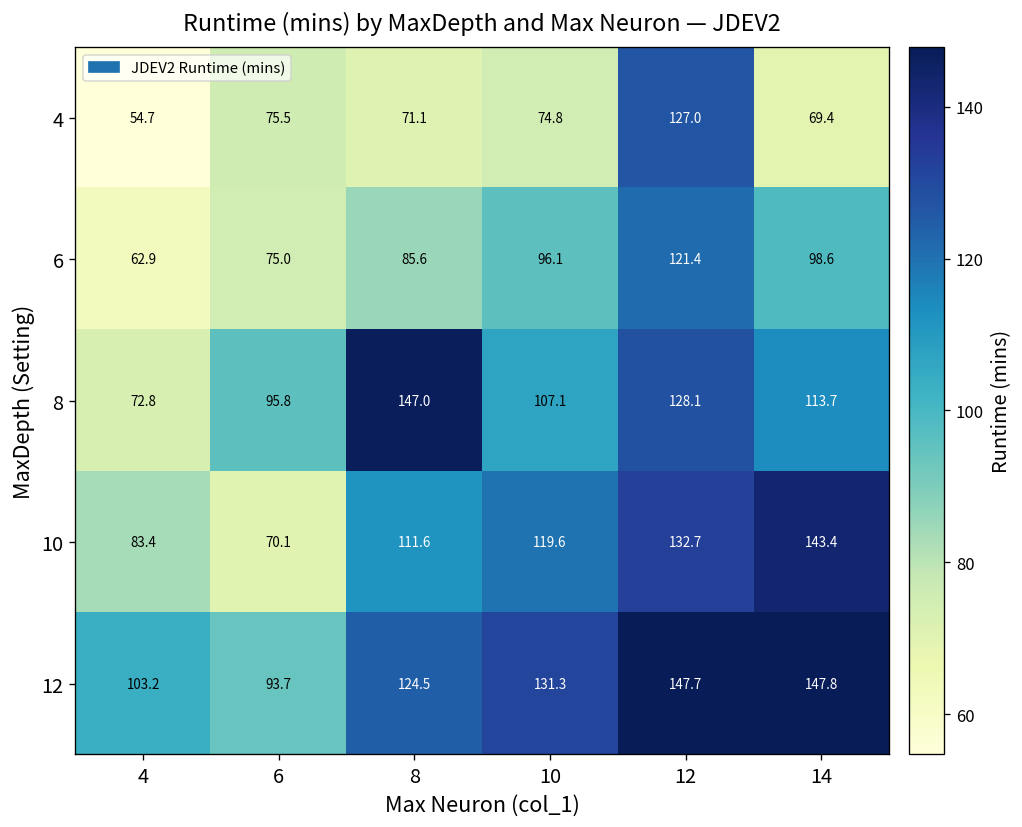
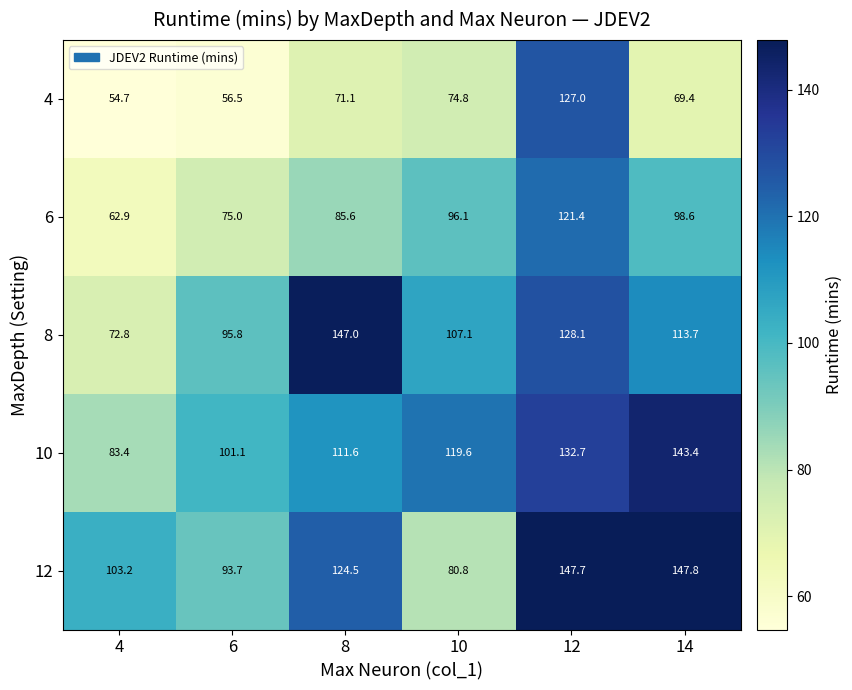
  {
    "4": {
      "4": 54.7,
-     "6": 75.5,
+     "6": 56.5,
      "8": 71.1,
      "10": 74.8,
      "12": 127.0,
      "14": 69.4
    },
    "6": {
      "4": 62.9,
      "6": 75.0,
      "8": 85.6,
      "10": 96.1,
      "12": 121.4,
      "14": 98.6
    },
    "8": {
      "4": 72.8,
      "6": 95.8,
      "8": 147.0,
      "10": 107.1,
      "12": 128.1,
      "14": 113.7
    },
    "10": {
      "4": 83.4,
-     "6": 70.1,
+     "6": 101.1,
      "8": 111.6,
      "10": 119.6,
      "12": 132.7,
      "14": 143.4
    },
    "12": {
      "4": 103.2,
      "6": 93.7,
      "8": 124.5,
-     "10": 131.3,
+     "10": 80.8,
      "12": 147.7,
      "14": 147.8
    }
  }
